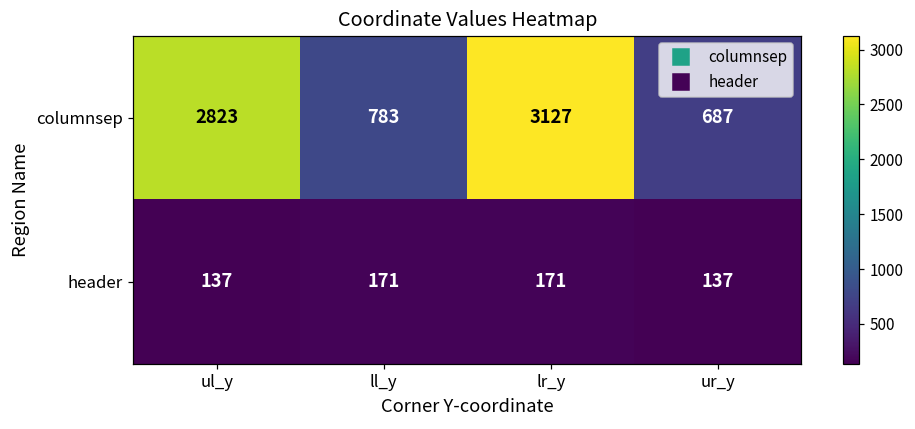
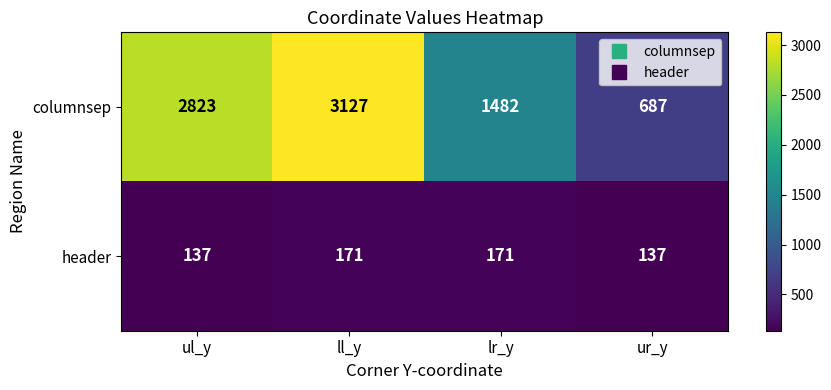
  {
    "columnsep": {
      "ul_y": 2823,
-     "ll_y": 783,
-     "lr_y": 3127,
+     "ll_y": 3127,
+     "lr_y": 1482,
      "ur_y": 687
    },
    "header": {
      "ul_y": 137,
      "ll_y": 171,
      "lr_y": 171,
      "ur_y": 137
    }
  }
